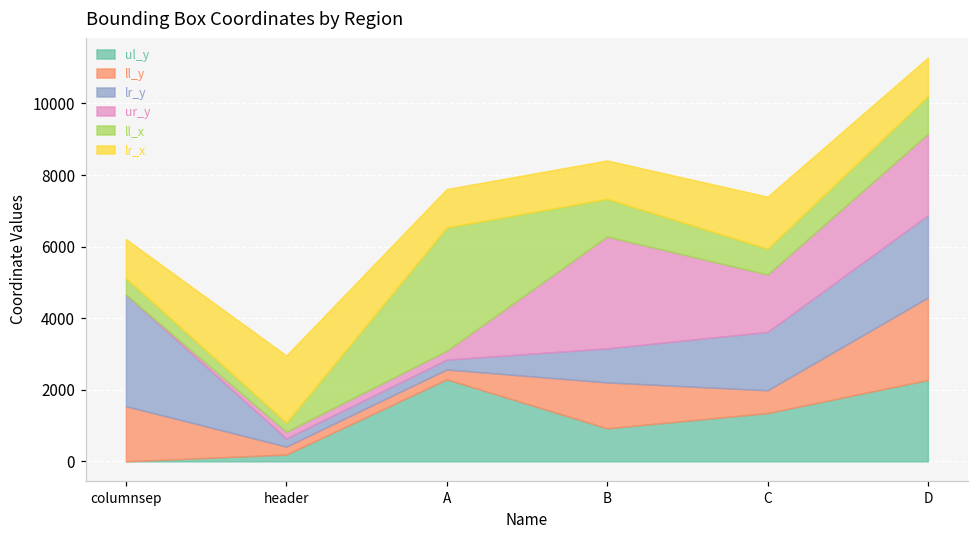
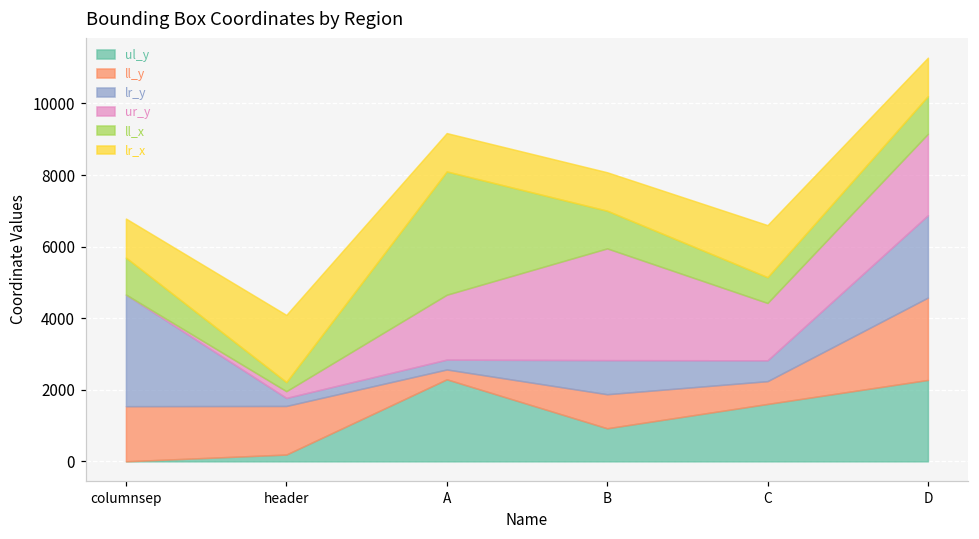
  {
    "ul_y": {
      "columnsep": 0,
      "header": 200,
      "A": 2300,
      "B": 900,
-     "C": 1300,
+     "C": 1600,
      "D": 2300
    },
    "ll_y": {
      "columnsep": 1500,
-     "header": 200,
+     "header": 1400,
      "A": 300,
-     "B": 1300,
+     "B": 1000,
      "C": 600,
      "D": 2300
    },
    "lr_y": {
      "header": 200,
      "A": 300,
      "B": 1000,
-     "C": 1600,
+     "C": 600,
      "D": 2300
    },
    "ur_y": {
      "header": 200,
-     "A": 200,
+     "A": 1800,
      "B": 3100,
      "C": 1600,
      "D": 2300
    },
    "ll_x": {
-     "columnsep": 500,
+     "columnsep": 1000,
      "header": 300,
      "A": 3400,
      "B": 1100,
      "C": 700,
      "D": 1100
    },
    "lr_x": {
      "columnsep": 1100,
      "header": 1900,
      "A": 1100,
      "B": 1100,
      "C": 1500,
      "D": 1100
    }
  }
